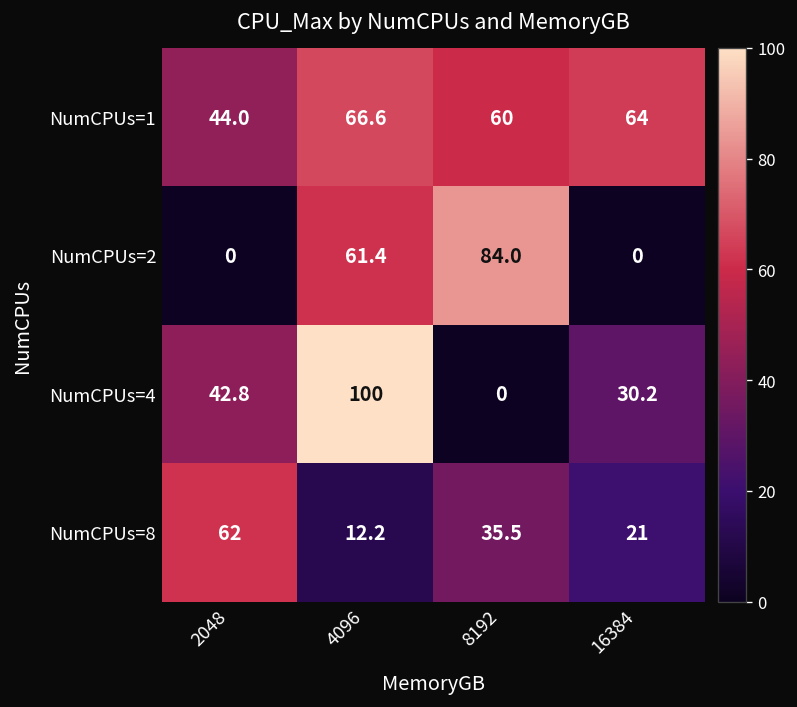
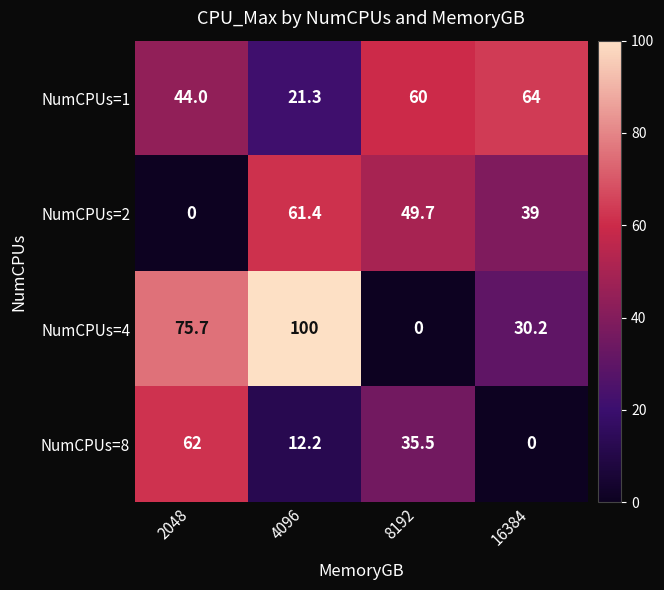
  {
    "NumCPUs=1": {
      "2048": 44.0,
-     "4096": 66.6,
+     "4096": 21.3,
      "8192": 60,
      "16384": 64
    },
    "NumCPUs=2": {
      "2048": 0,
      "4096": 61.4,
-     "8192": 84.0,
-     "16384": 0
+     "8192": 49.7,
+     "16384": 39
    },
    "NumCPUs=4": {
-     "2048": 42.8,
+     "2048": 75.7,
      "4096": 100,
      "8192": 0,
      "16384": 30.2
    },
    "NumCPUs=8": {
      "2048": 62,
      "4096": 12.2,
      "8192": 35.5,
-     "16384": 21
+     "16384": 0
    }
  }
